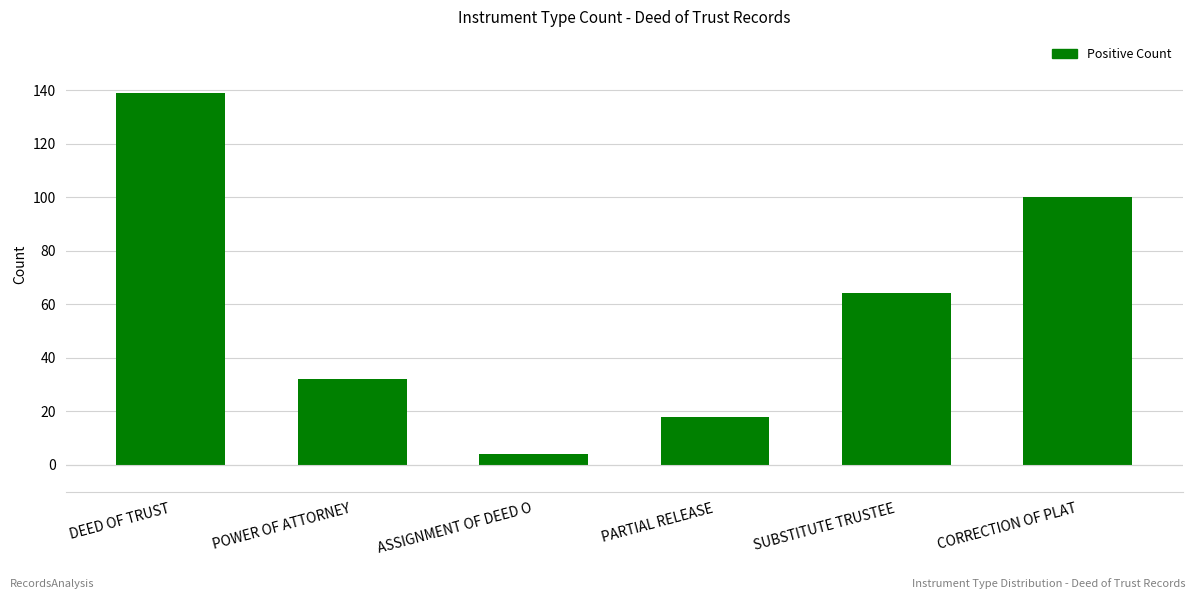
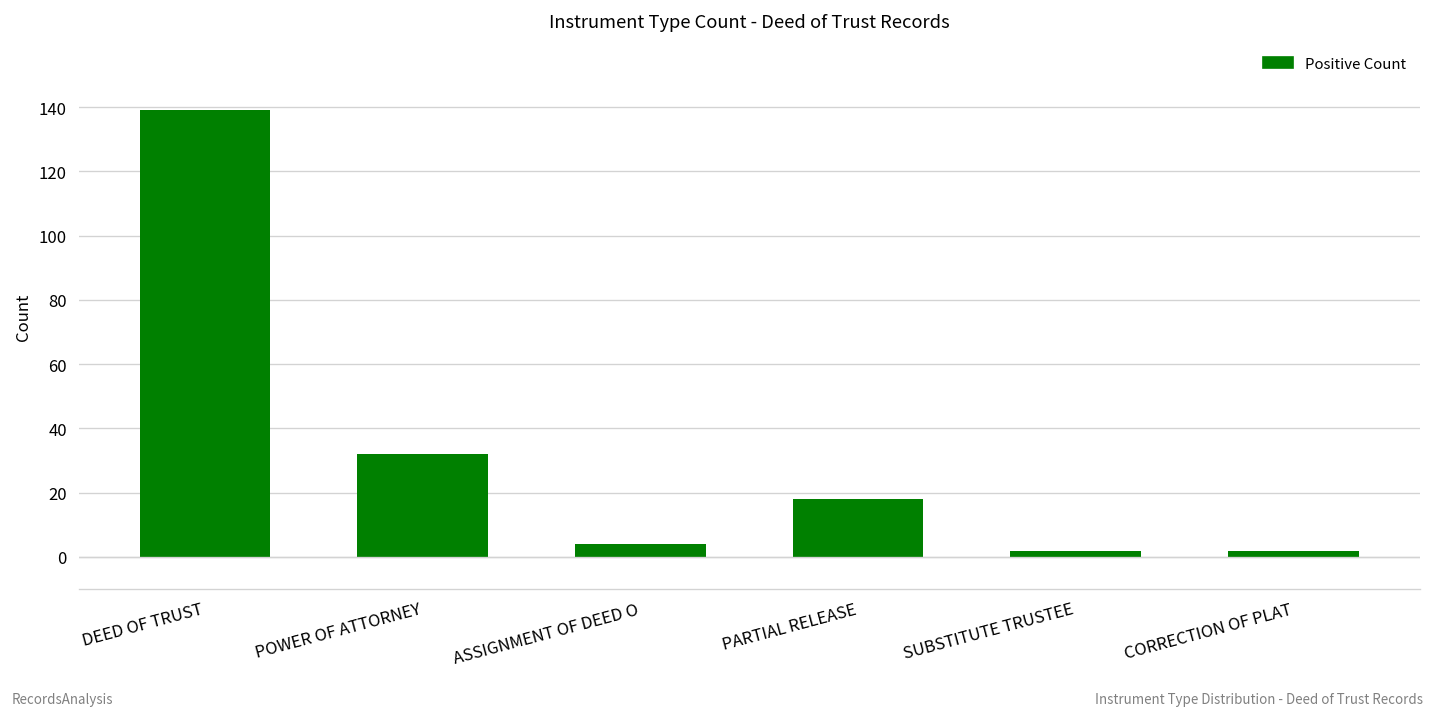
  {
    "DEED OF TRUST": 139,
    "POWER OF ATTORNEY": 32,
    "ASSIGNMENT OF DEED O": 4,
    "PARTIAL RELEASE": 18,
-   "SUBSTITUTE TRUSTEE": 64,
-   "CORRECTION OF PLAT": 100
+   "SUBSTITUTE TRUSTEE": 2,
+   "CORRECTION OF PLAT": 2
  }
